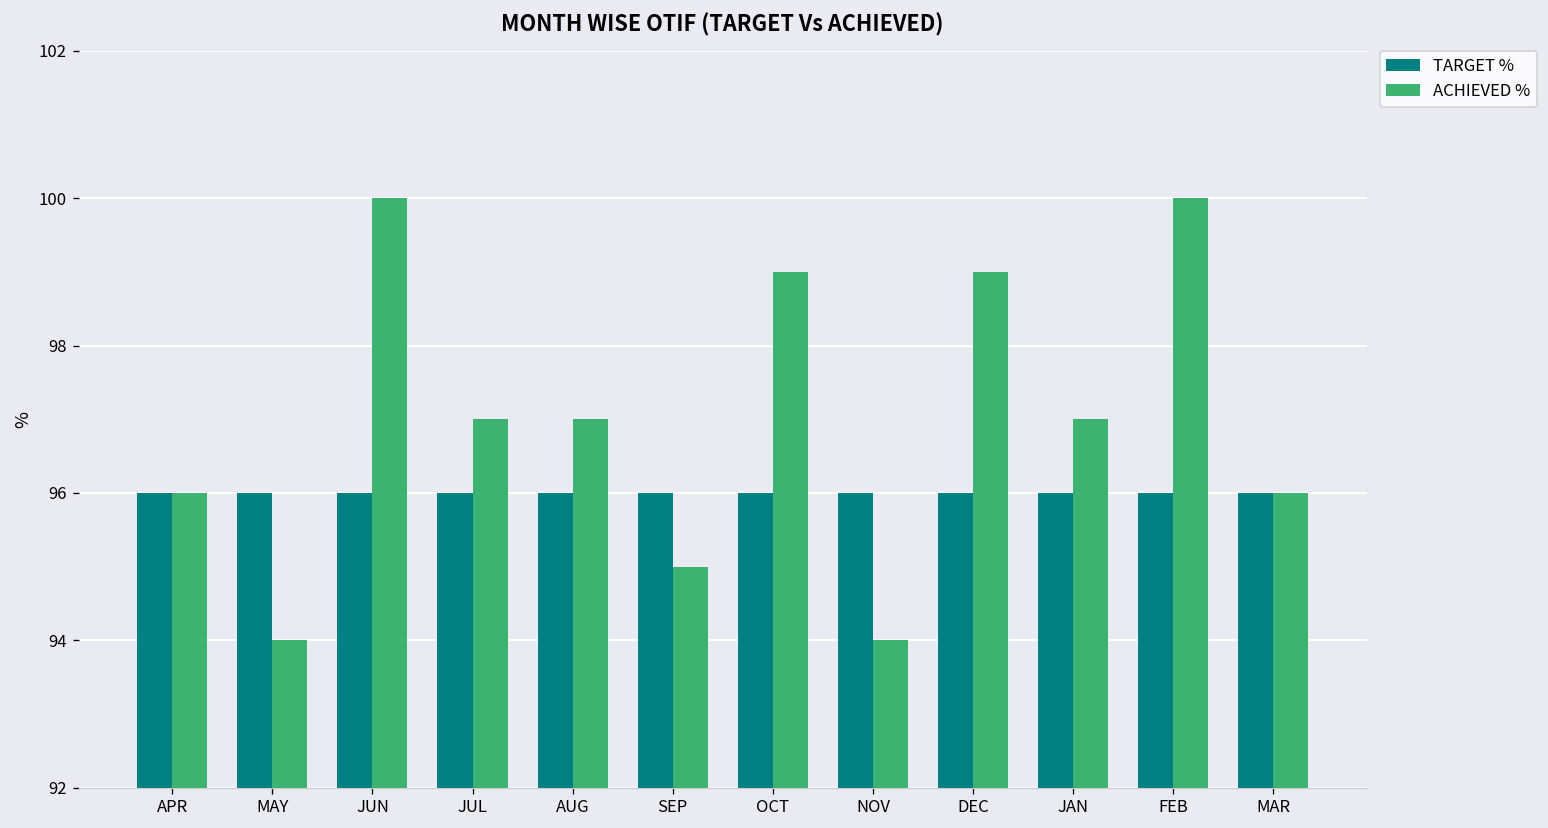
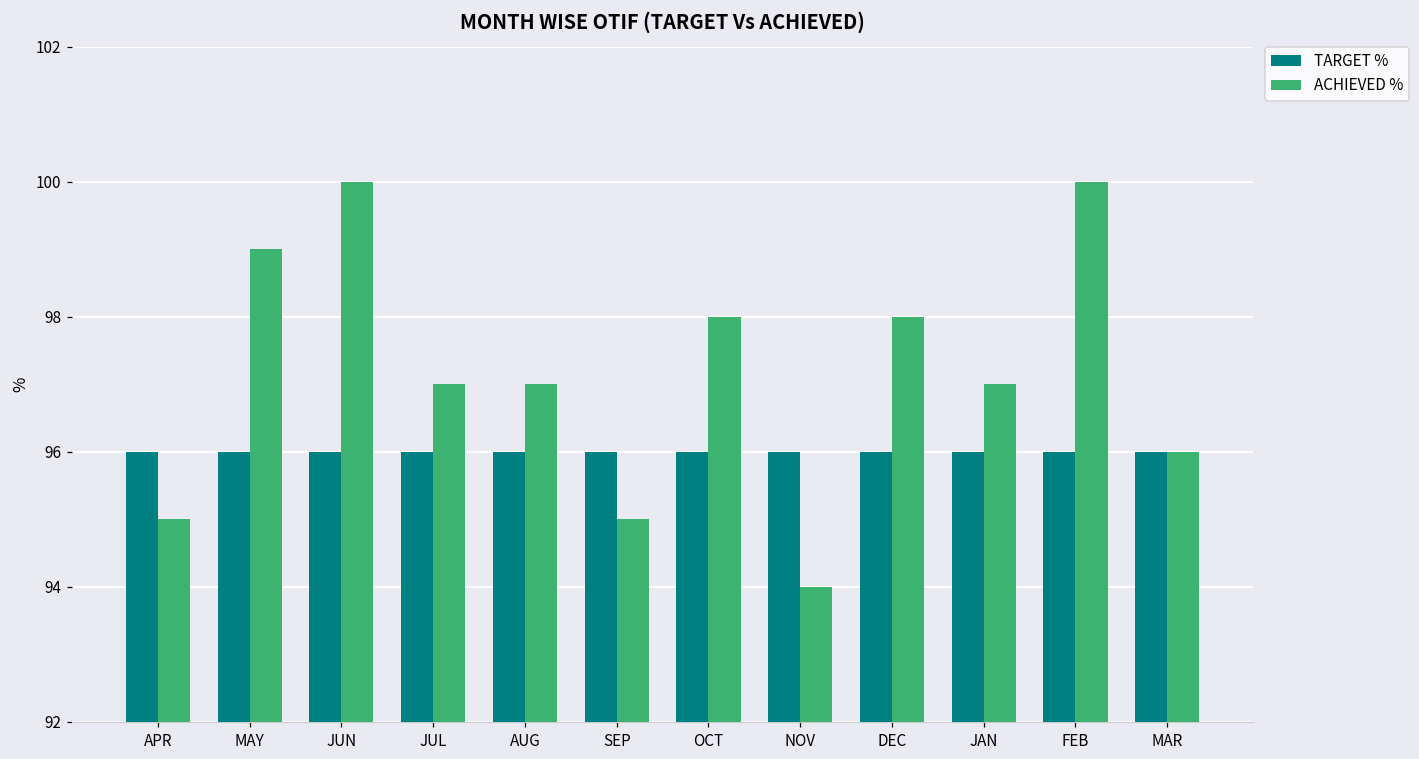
  {
    "TARGET %": {
      "APR": 96,
      "MAY": 96,
      "JUN": 96,
      "JUL": 96,
      "AUG": 96,
      "SEP": 96,
      "OCT": 96,
      "NOV": 96,
      "DEC": 96,
      "JAN": 96,
      "FEB": 96,
      "MAR": 96
    },
    "ACHIEVED %": {
-     "APR": 96,
-     "MAY": 94,
+     "APR": 95,
+     "MAY": 99,
      "JUN": 100,
      "JUL": 97,
      "AUG": 97,
      "SEP": 95,
-     "OCT": 99,
+     "OCT": 98,
      "NOV": 94,
-     "DEC": 99,
+     "DEC": 98,
      "JAN": 97,
      "FEB": 100,
      "MAR": 96
    }
  }
